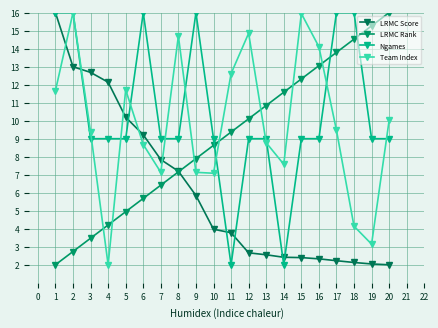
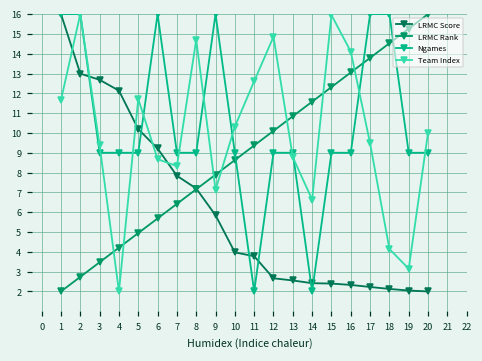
  {
    "Team Index": {
      "1": 11.7,
      "3": 9.4,
      "4": 2.0,
      "5": 11.7,
      "6": 8.7,
-     "7": 7.1,
+     "7": 8.3,
      "8": 14.7,
      "9": 7.1,
-     "10": 7.1,
+     "10": 10.3,
      "11": 12.6,
      "12": 14.9,
      "13": 8.8,
-     "14": 7.6,
+     "14": 6.6,
      "15": 16.0,
      "16": 14.1,
      "17": 9.5,
      "18": 4.1,
      "19": 3.1,
      "20": 10.0
    }
  }
